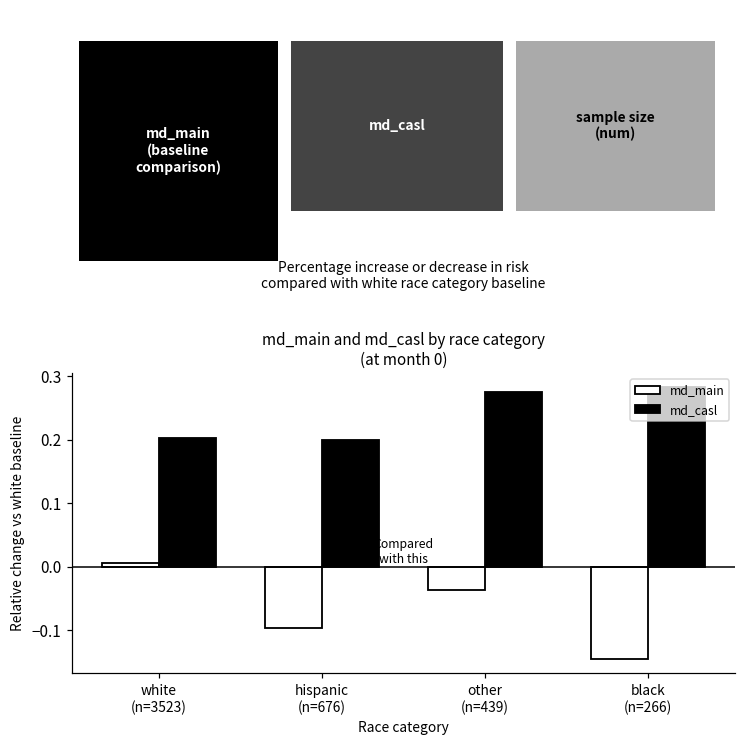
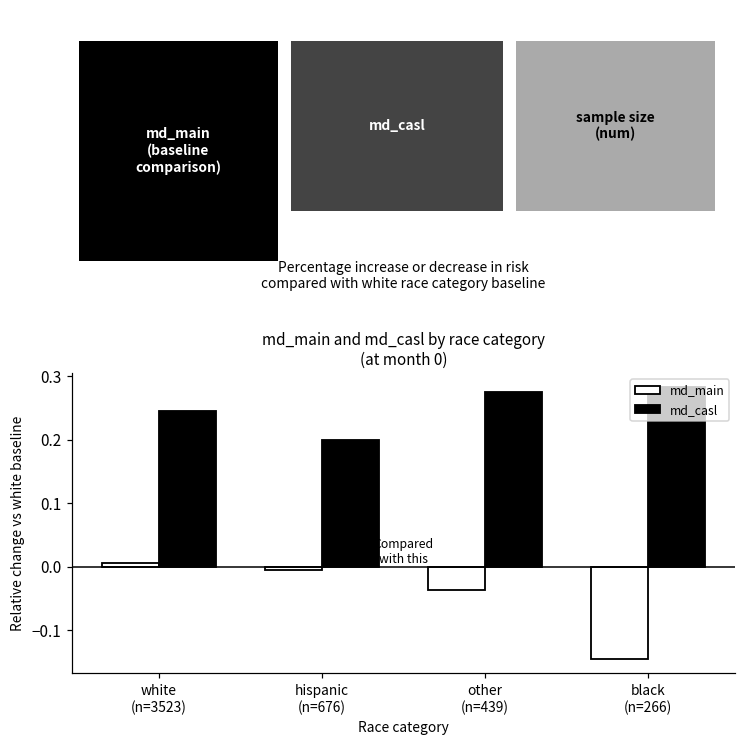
  {
    "md_main": {
      "white (n=3523)": 0.01,
-     "hispanic (n=676)": -0.10,
+     "hispanic (n=676)": -0.01,
      "other (n=439)": -0.04,
      "black (n=266)": -0.15
    },
    "md_casl": {
-     "white (n=3523)": 0.20,
+     "white (n=3523)": 0.25,
      "hispanic (n=676)": 0.20,
      "other (n=439)": 0.28
    }
  }
